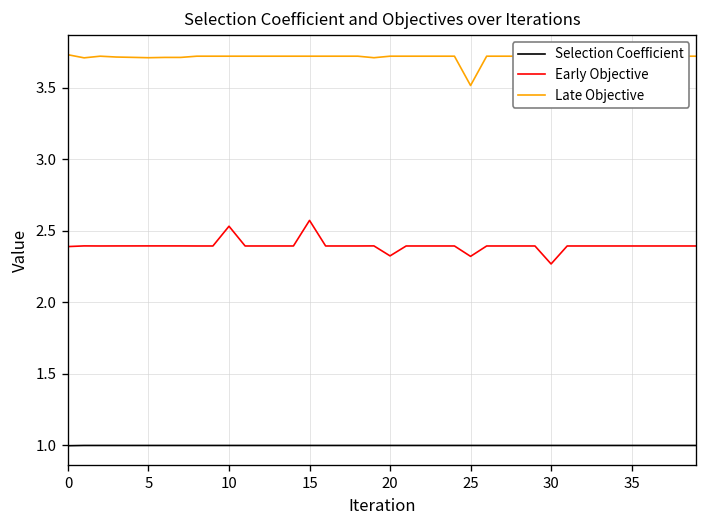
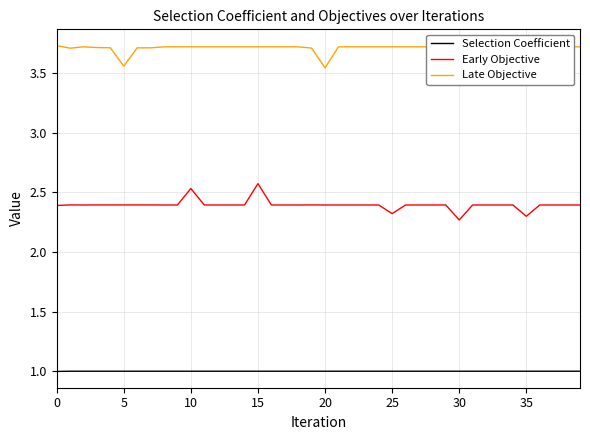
  {
    "Selection Coefficient": {
      "0": 1.00,
      "5": 1.00,
      "10": 1.00,
      "15": 1.00,
      "20": 1.00,
      "25": 1.00,
      "30": 1.00,
      "35": 1.00
    },
    "Early Objective": {
      "0": 2.39,
      "5": 2.40,
      "10": 2.53,
      "15": 2.57,
-     "20": 2.33,
+     "20": 2.39,
      "25": 2.32,
      "30": 2.27,
-     "35": 2.39
+     "35": 2.30
    },
    "Late Objective": {
      "0": 3.73,
-     "5": 3.71,
+     "5": 3.56,
      "10": 3.72,
      "15": 3.72,
-     "20": 3.72,
-     "25": 3.52
+     "20": 3.55,
+     "25": 3.72
    }
  }
